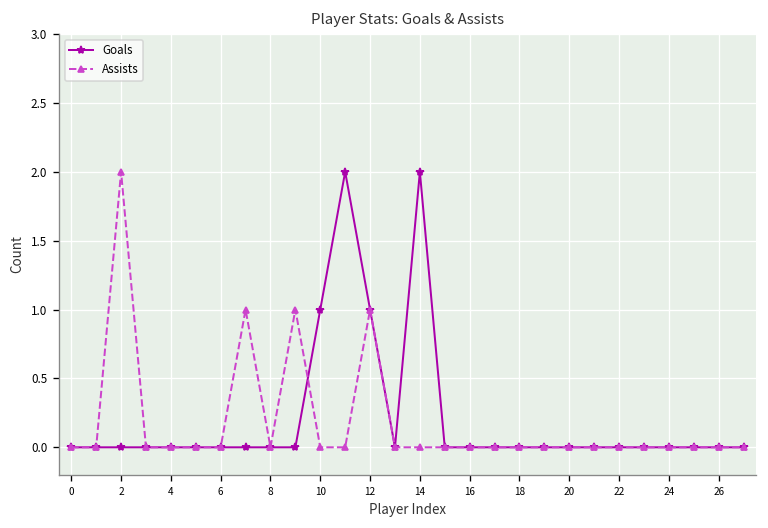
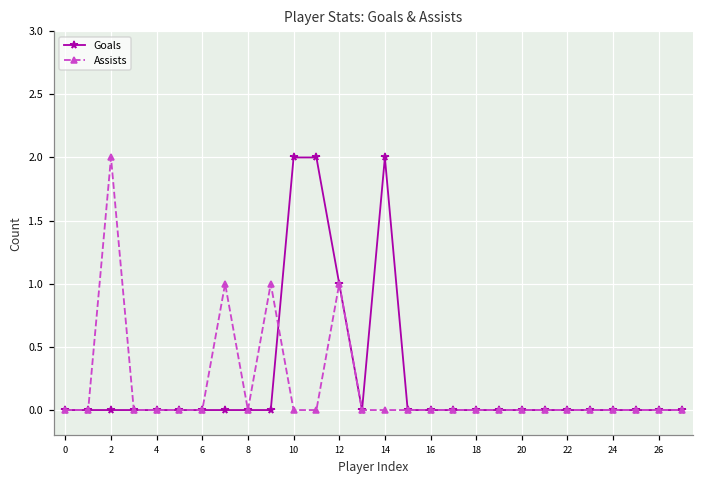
  {
    "Goals": {
      "2": 0,
-     "10": 1,
+     "10": 2,
      "14": 2
    },
    "Assists": {
      "2": 2,
      "10": 0,
      "14": 0
    }
  }
